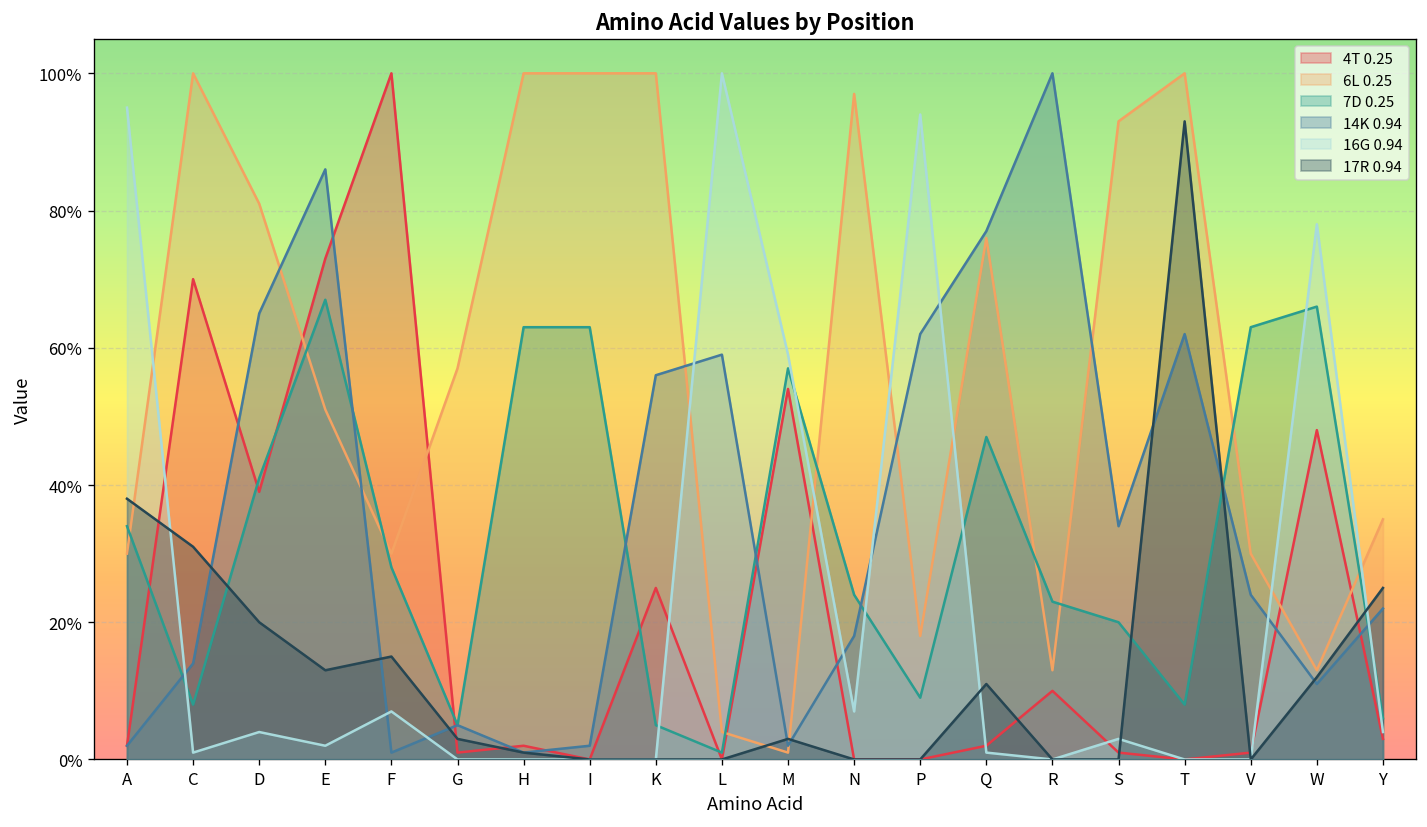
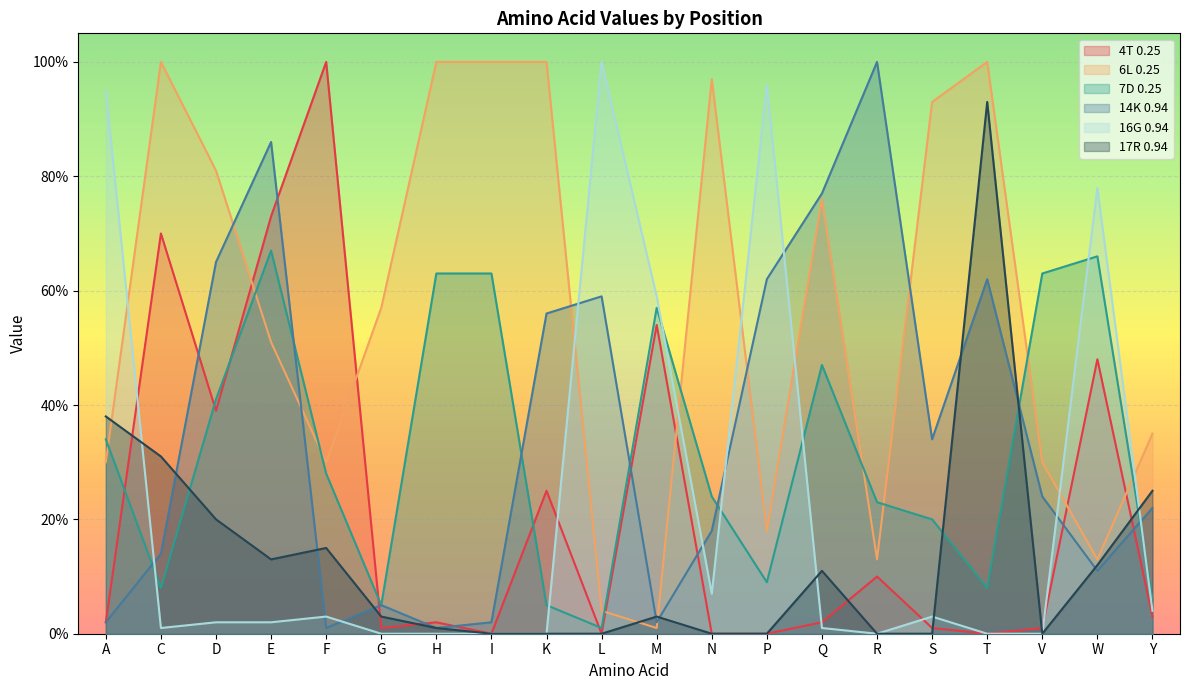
  {
    "16G 0.94": {
      "A": "95%",
      "C": "1%",
-     "D": "4%",
+     "D": "2%",
      "E": "2%",
-     "F": "7%",
+     "F": "3%",
      "G": "0%",
      "H": "0%",
      "L": "100%",
      "M": "59%",
      "N": "7%",
-     "P": "94%",
+     "P": "96%",
      "Q": "1%",
      "S": "3%",
      "W": "78%",
      "Y": "4%"
    }
  }
